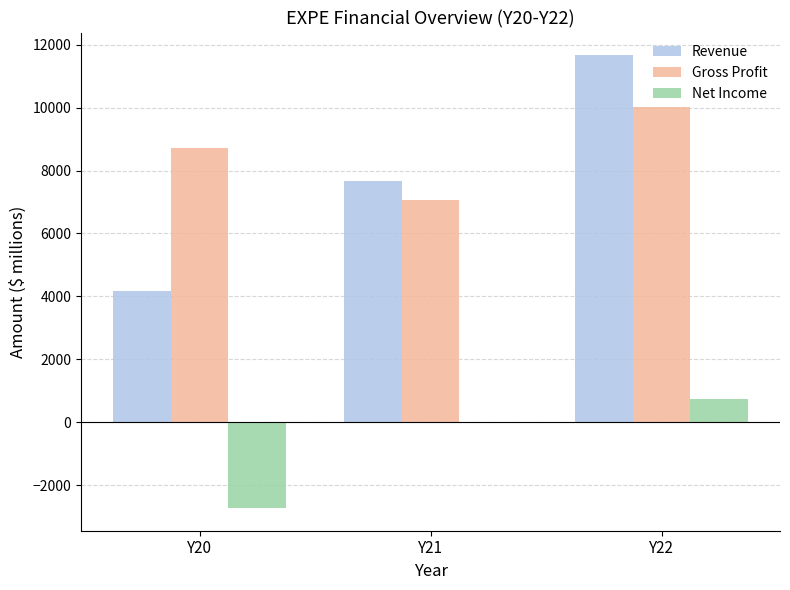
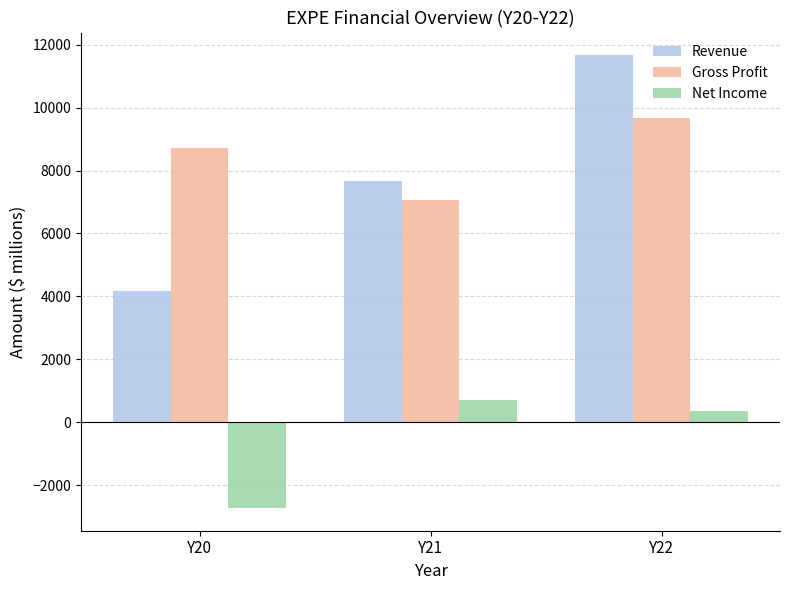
  {
    "Revenue": {
      "Y20": 4200,
      "Y21": 7700,
      "Y22": 11700
    },
    "Gross Profit": {
      "Y20": 8700,
      "Y21": 7100,
-     "Y22": 10000
+     "Y22": 9700
    },
    "Net Income": {
      "Y20": -2700,
-     "Y21": 0,
-     "Y22": 700
+     "Y21": 700,
+     "Y22": 300
    }
  }
